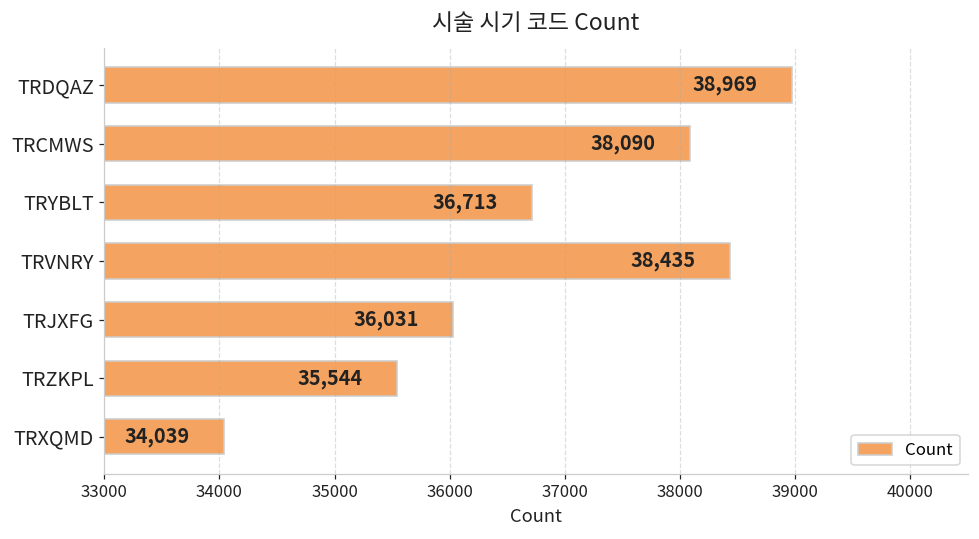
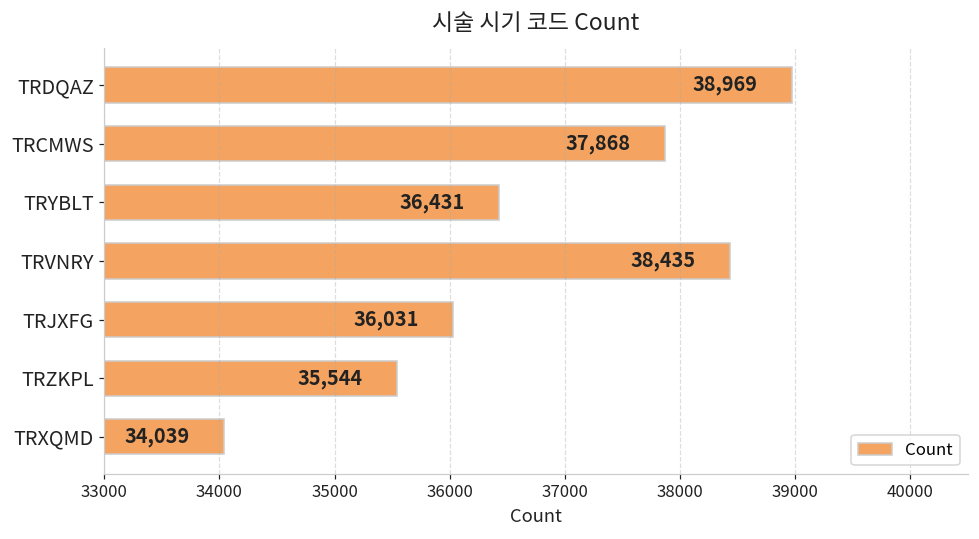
  {
    "TRDQAZ": "38,969",
-   "TRCMWS": "38,090",
-   "TRYBLT": "36,713",
+   "TRCMWS": "37,868",
+   "TRYBLT": "36,431",
    "TRVNRY": "38,435",
    "TRJXFG": "36,031",
    "TRZKPL": "35,544",
    "TRXQMD": "34,039"
  }
